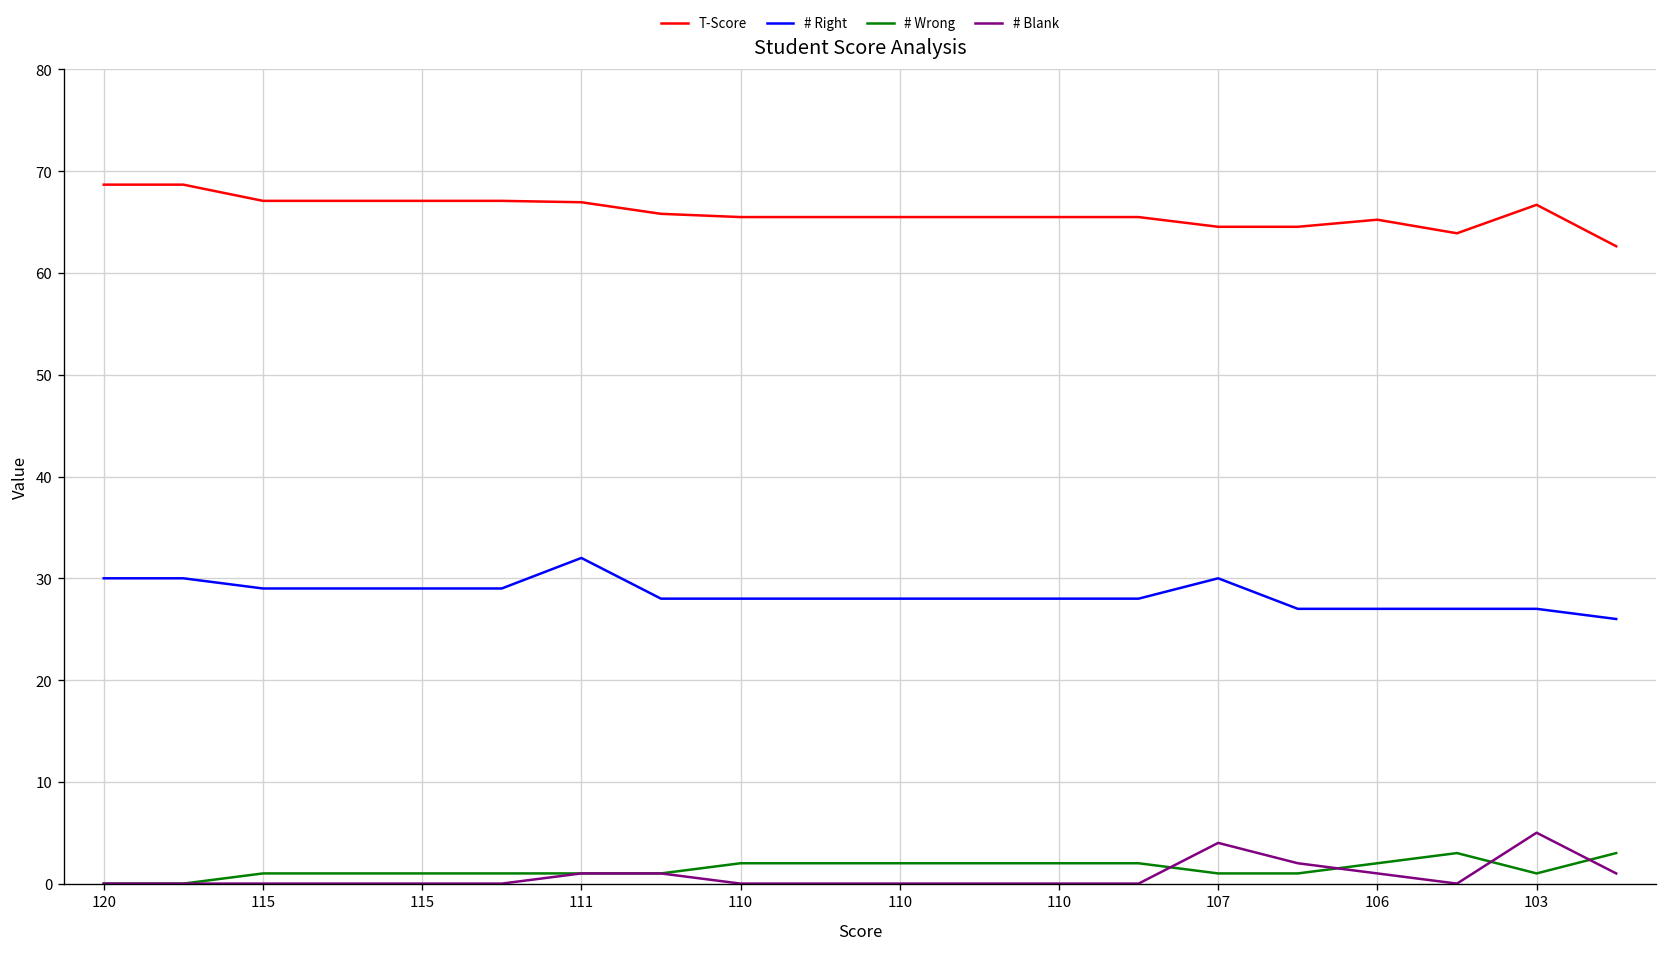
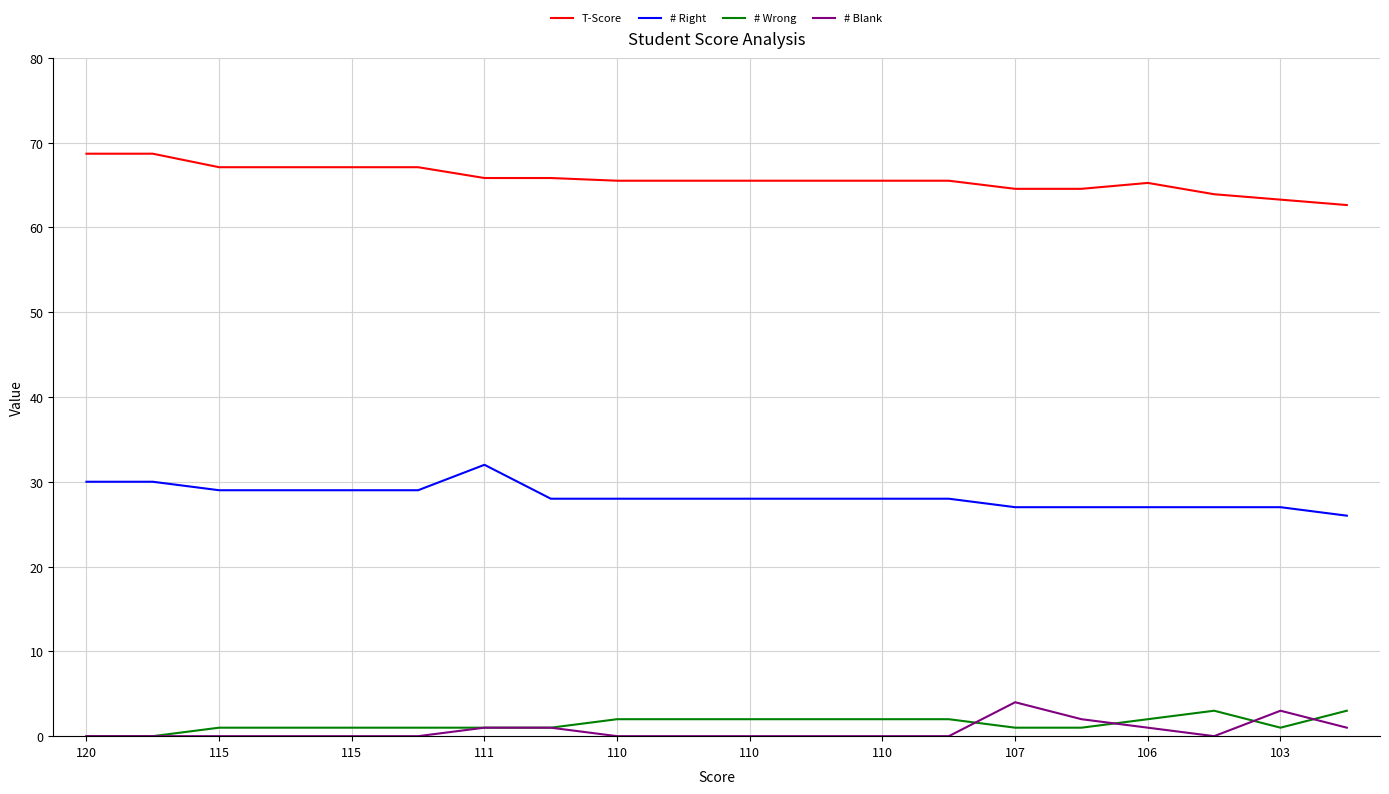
  {
    "T-Score": {
      "120": 69,
-     "111": 67,
+     "111": 66,
      "107": 65,
      "106": 65,
-     "103": 67
+     "103": 63
    },
    "# Right": {
      "120": 30,
      "111": 32,
-     "107": 30,
+     "107": 27,
      "106": 27,
      "103": 27
    },
    "# Wrong": {
      "107": 1,
      "106": 2,
      "103": 1
    },
    "# Blank": {
      "107": 4,
      "106": 1,
-     "103": 5
+     "103": 3
    }
  }
